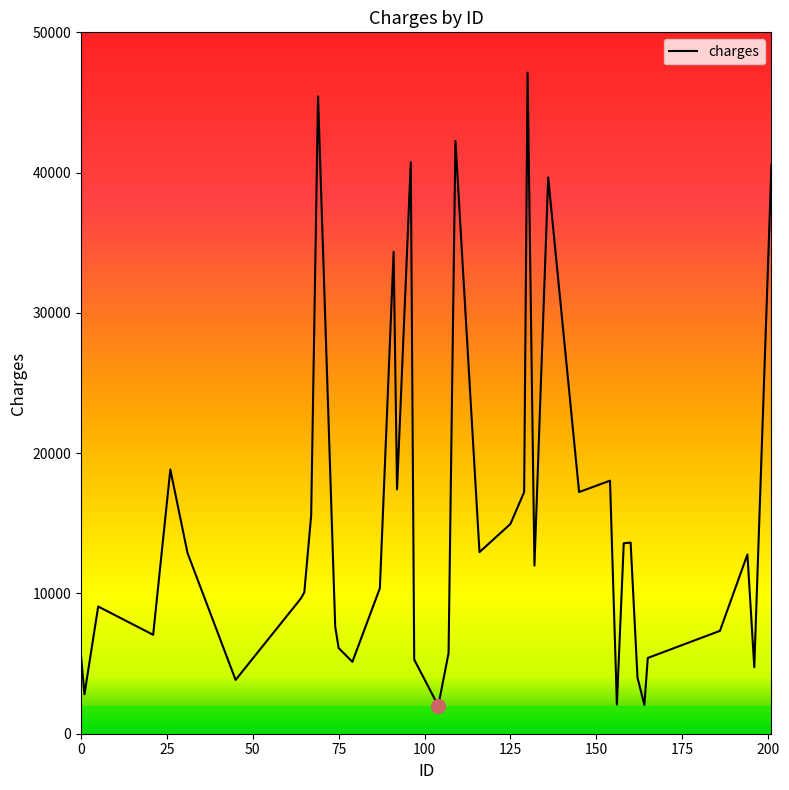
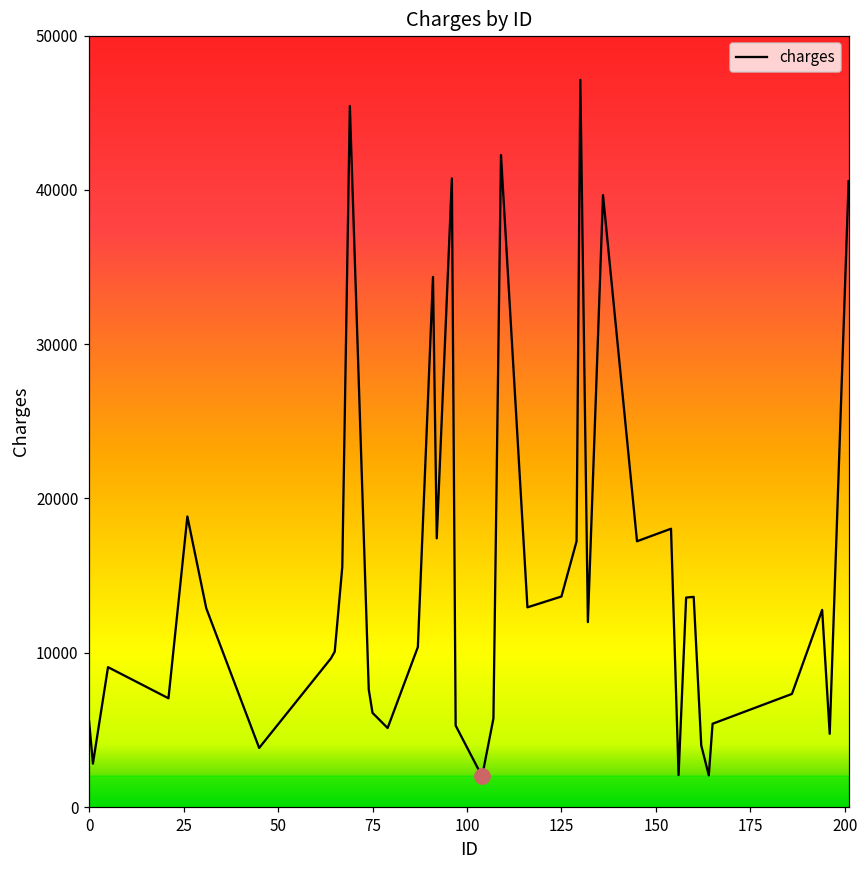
  {
    "charges": {
      "0": 5500,
      "75": 6100,
-     "125": 15000
+     "125": 13600
    }
  }
